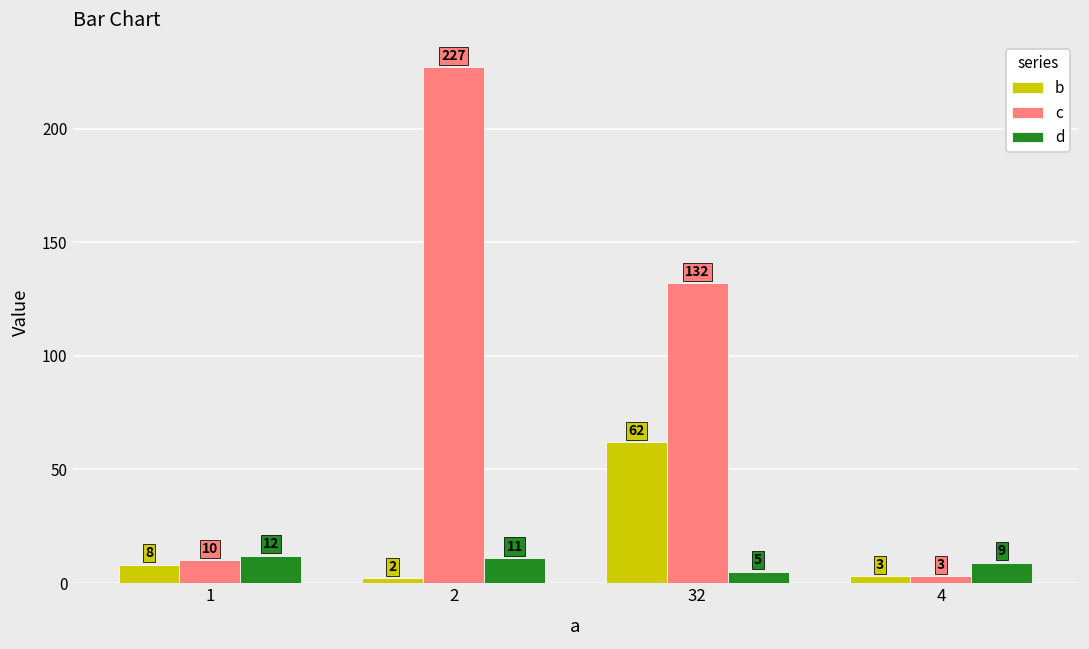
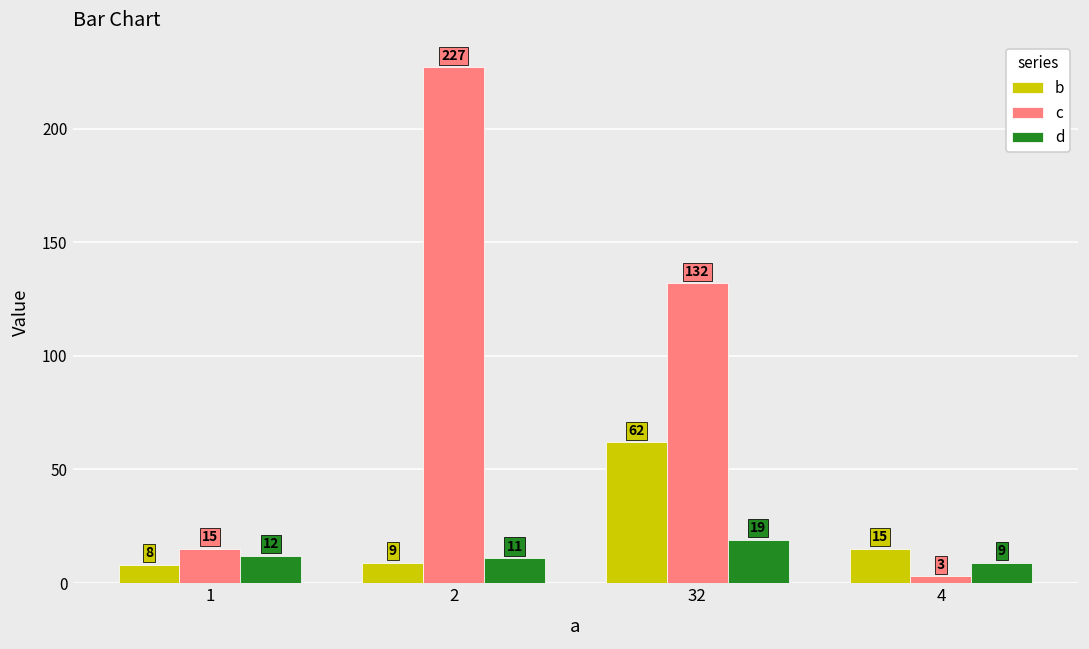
  {
    "b": {
-     "2": 2,
-     "4": 3
+     "2": 9,
+     "4": 15
    },
    "c": {
-     "1": 10
+     "1": 15
    },
    "d": {
-     "32": 5
+     "32": 19
    }
  }
